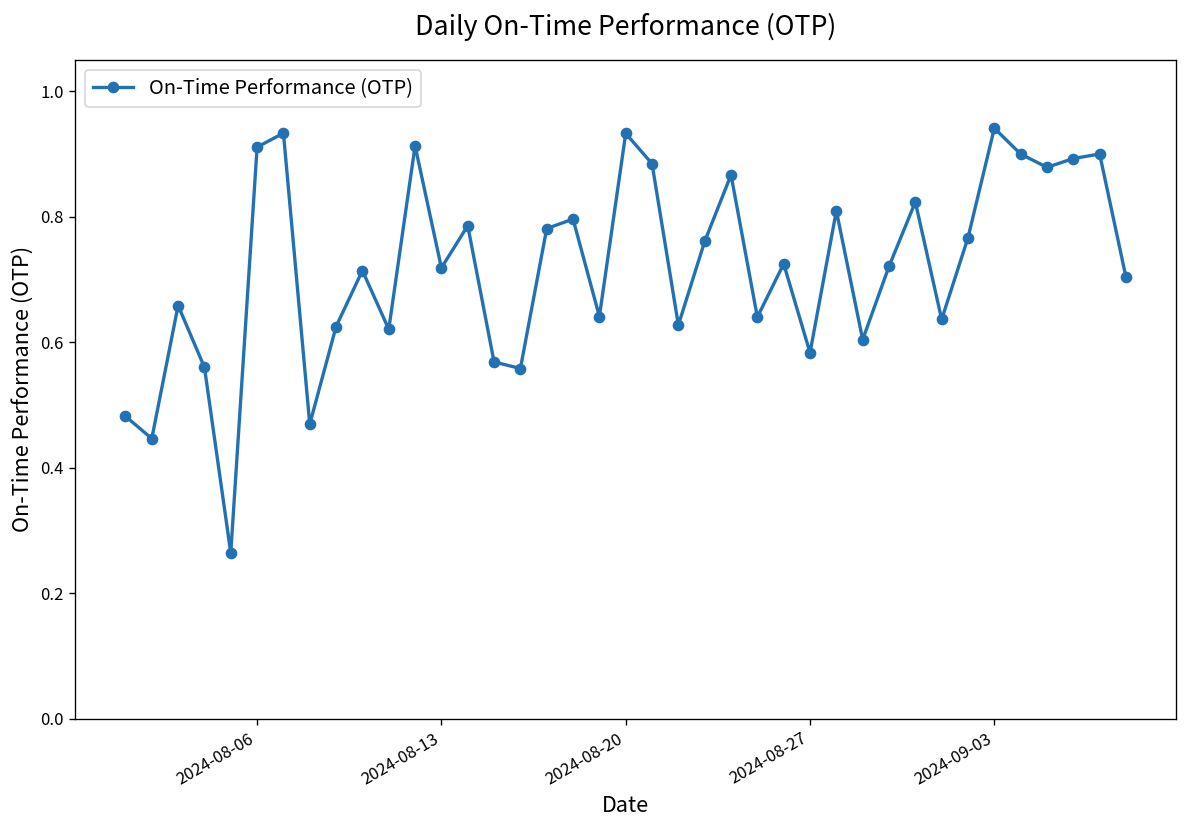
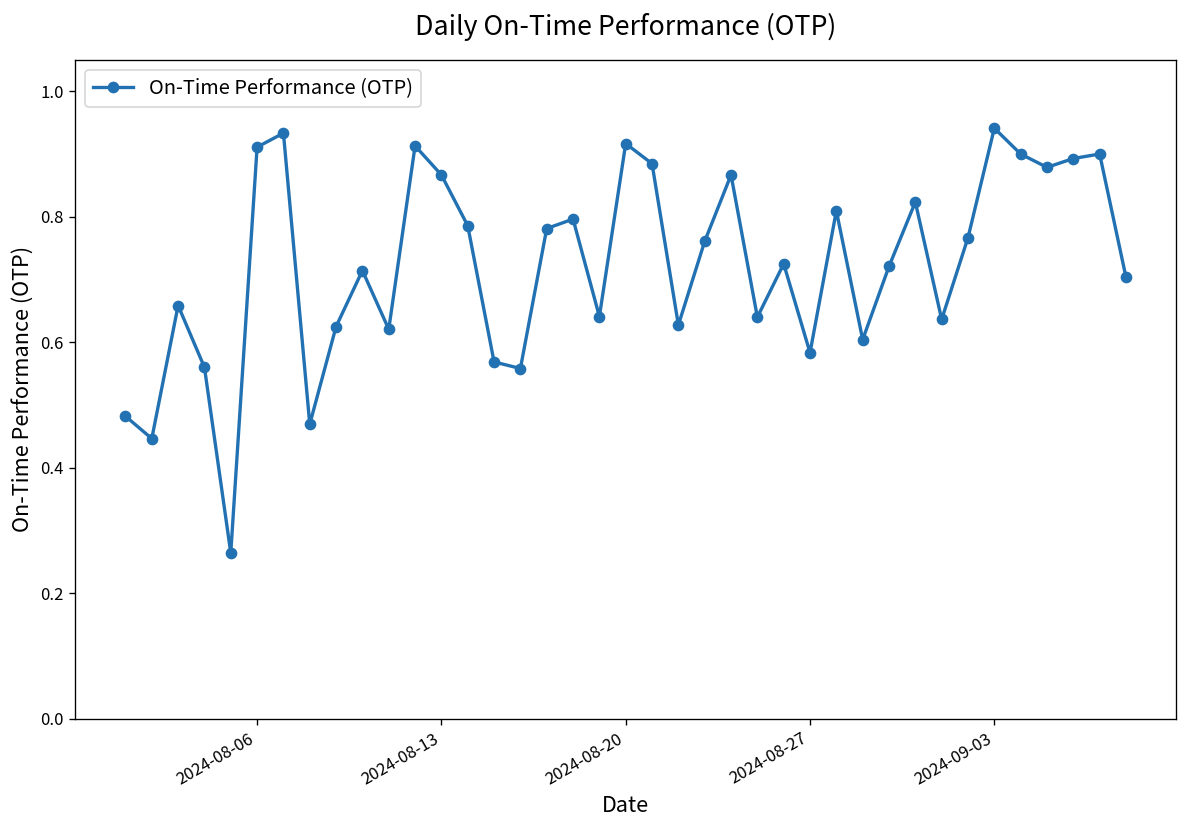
  {
    "2024-08-06": 0.91,
-   "2024-08-13": 0.72,
-   "2024-08-20": 0.93,
+   "2024-08-13": 0.87,
+   "2024-08-20": 0.92,
    "2024-08-27": 0.58,
    "2024-09-03": 0.94
  }
